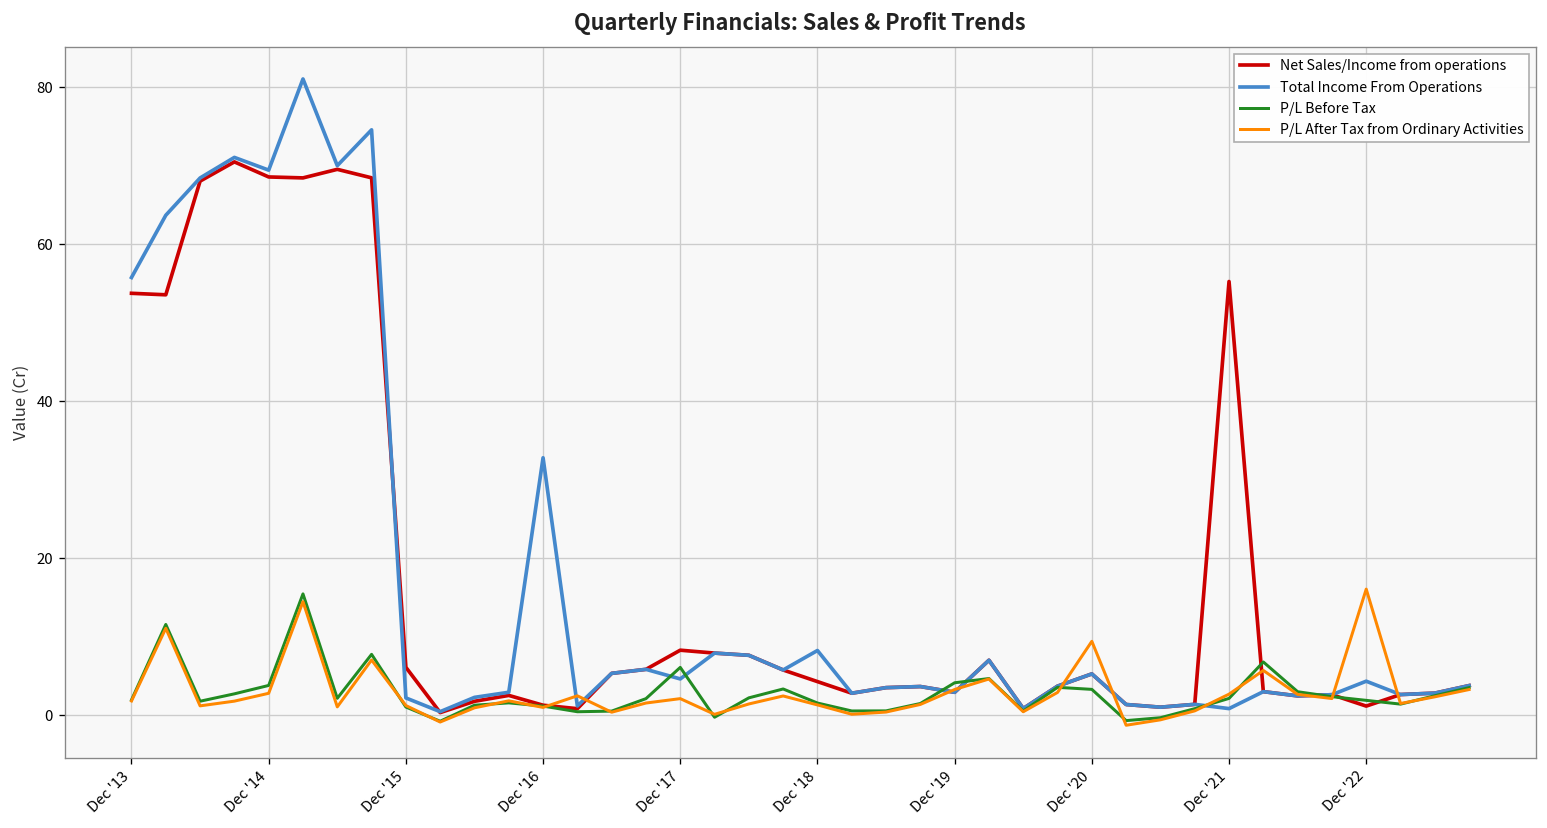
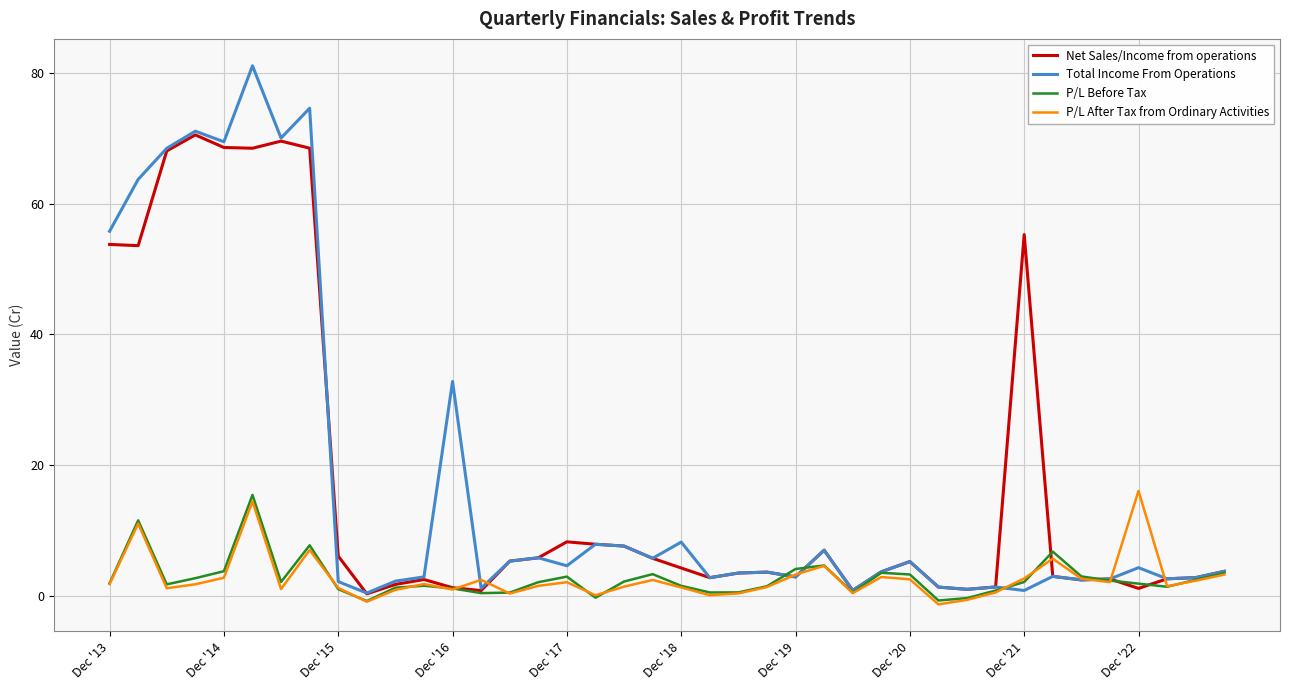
  {
    "Net Sales/Income from operations": {
      "Dec '13": 54,
      "Dec '14": 69,
      "Dec '15": 6,
      "Dec '17": 8,
      "Dec '18": 4,
      "Dec '21": 55,
      "Dec '22": 1
    },
    "Total Income From Operations": {
      "Dec '13": 56,
      "Dec '14": 69,
      "Dec '15": 2,
      "Dec '16": 33,
      "Dec '17": 5,
      "Dec '18": 8,
      "Dec '21": 1,
      "Dec '22": 4
    },
    "P/L Before Tax": {
      "Dec '14": 4,
-     "Dec '17": 6,
+     "Dec '17": 3,
      "Dec '19": 4,
      "Dec '20": 3,
      "Dec '21": 2,
      "Dec '22": 2
    },
    "P/L After Tax from Ordinary Activities": {
      "Dec '14": 3,
      "Dec '17": 2,
-     "Dec '20": 9,
+     "Dec '20": 3,
      "Dec '21": 3,
      "Dec '22": 16
    }
  }
